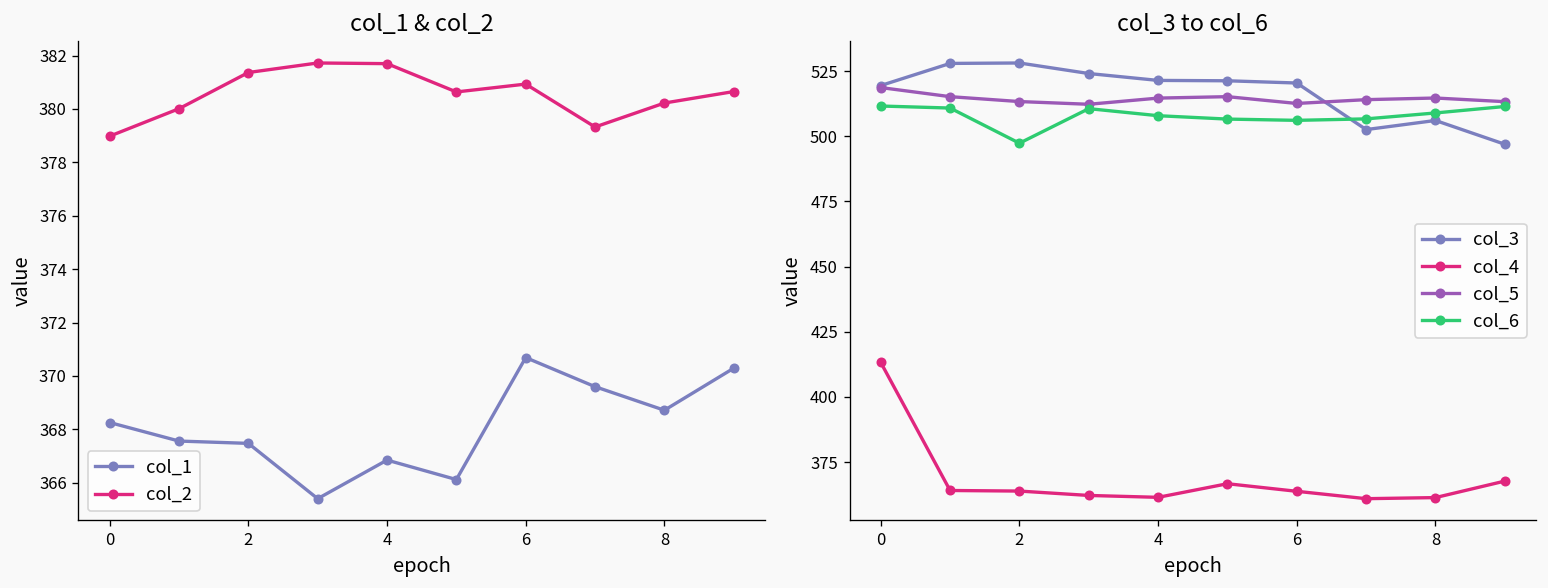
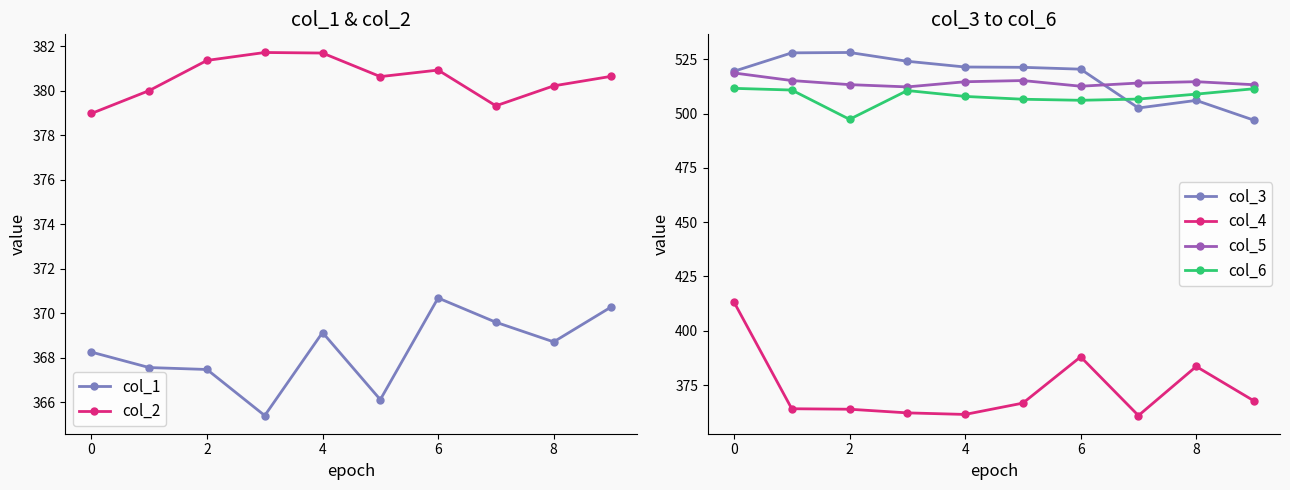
  {
    "col_1 & col_2": {
      "col_1": {
        "0": 368.3,
        "2": 367.5,
-       "4": 366.8,
+       "4": 369.1,
        "6": 370.7,
        "8": 368.7
      },
      "col_2": {
        "0": 379.0,
        "2": 381.4,
        "4": 381.7,
        "6": 380.9,
        "8": 380.2
      }
    },
    "col_3 to col_6": {
      "col_4": {
        "0": 413,
        "2": 364,
        "4": 361,
-       "6": 364,
-       "8": 361
+       "6": 388,
+       "8": 384
      },
      "col_6": {
        "0": 512,
        "2": 497,
        "4": 508,
        "6": 506,
        "8": 509
      }
    }
  }
